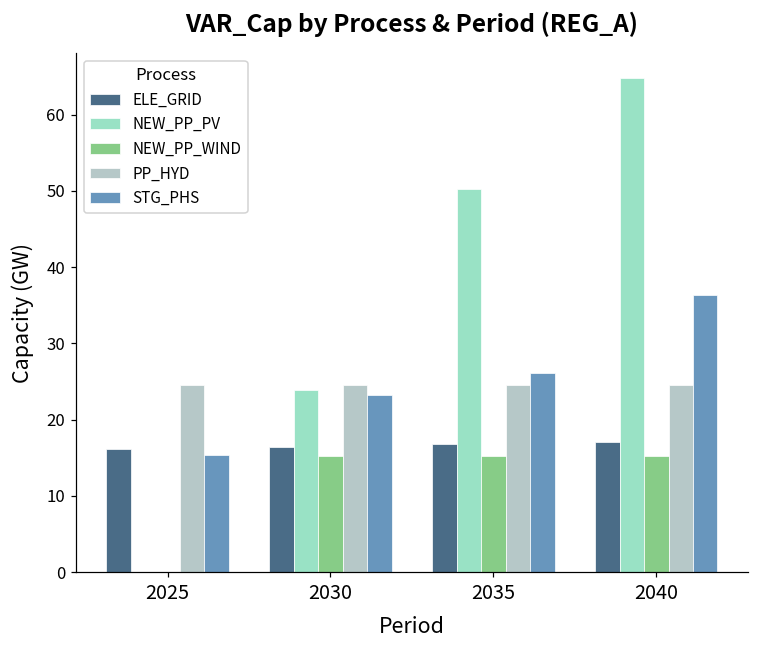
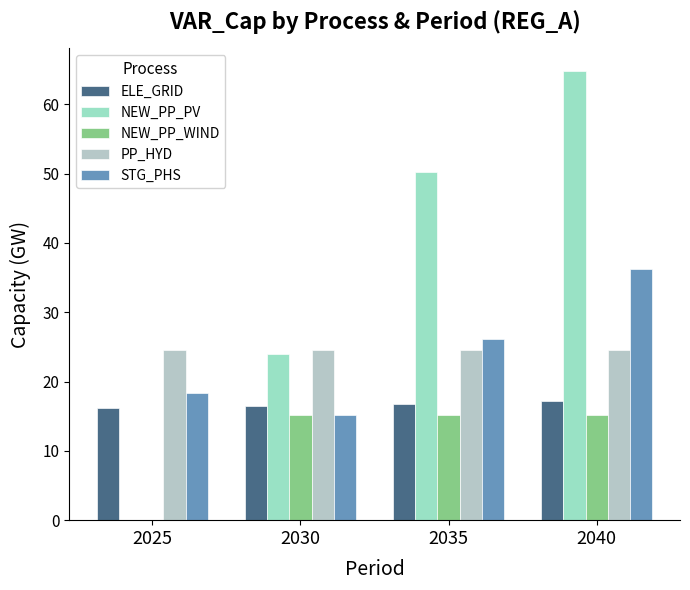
  {
    "ELE_GRID": {
      "2025": 16,
      "2030": 16,
      "2035": 17,
      "2040": 17
    },
    "NEW_PP_WIND": {
      "2025": 0,
      "2030": 15,
      "2035": 15,
      "2040": 15
    },
    "STG_PHS": {
-     "2025": 15,
-     "2030": 23,
+     "2025": 18,
+     "2030": 15,
      "2035": 26,
      "2040": 36
    }
  }
